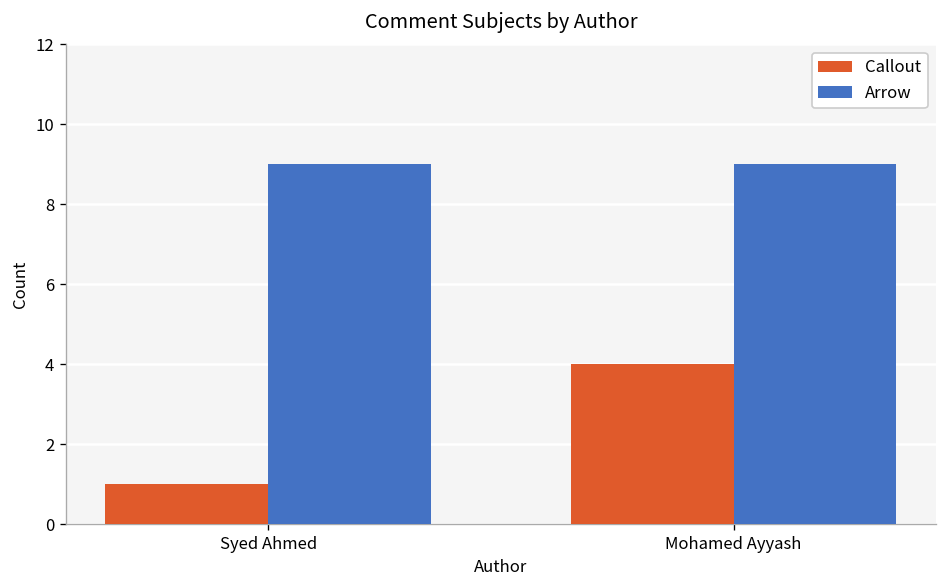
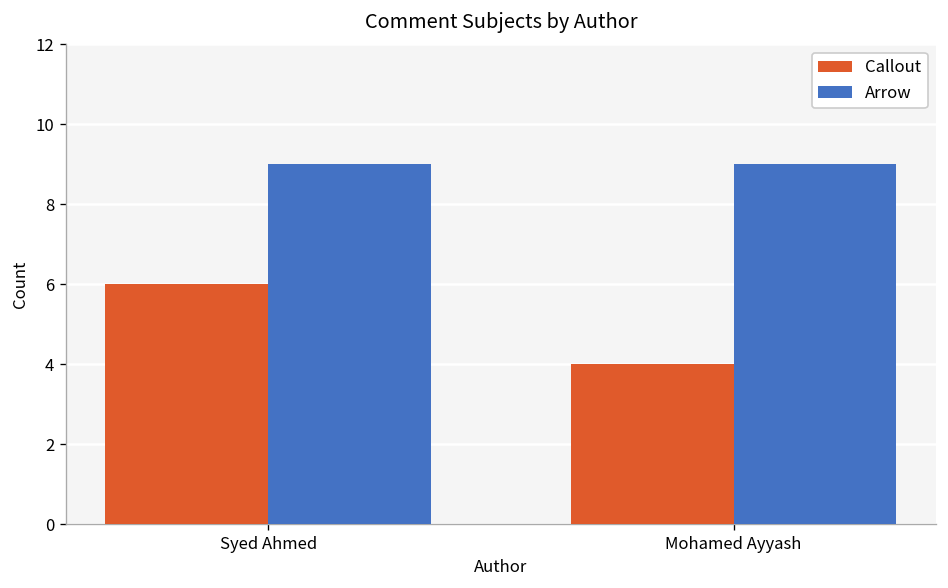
  {
    "Callout": {
-     "Syed Ahmed": 1,
+     "Syed Ahmed": 6,
      "Mohamed Ayyash": 4
    },
    "Arrow": {
      "Syed Ahmed": 9,
      "Mohamed Ayyash": 9
    }
  }
